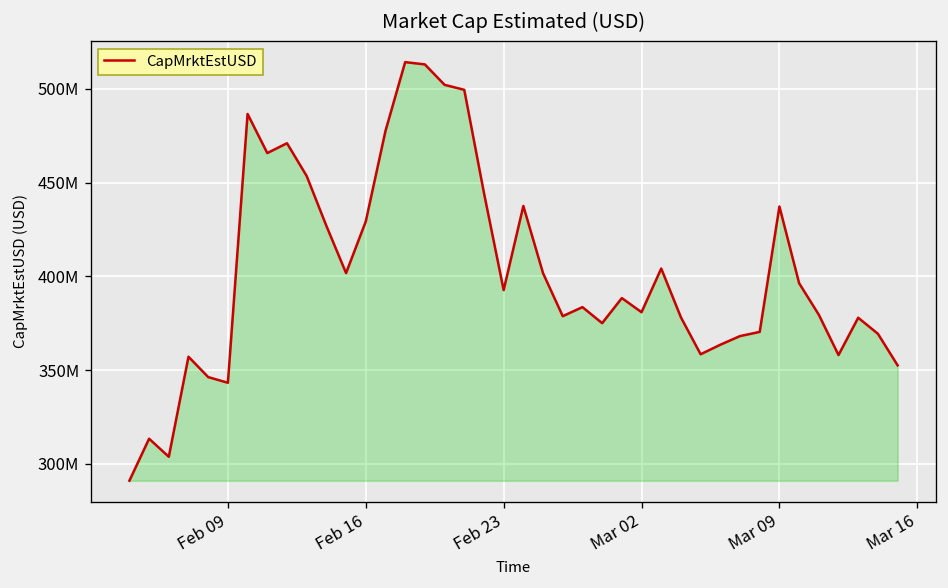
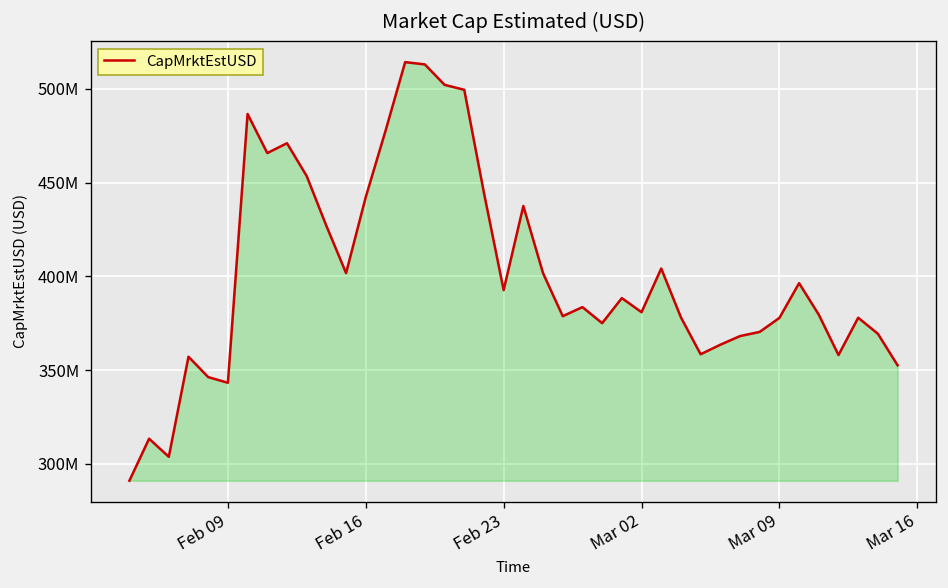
  {
    "Feb 09": 343000000,
-   "Feb 16": 429000000,
+   "Feb 16": 442000000,
    "Feb 23": 393000000,
    "Mar 02": 381000000,
-   "Mar 09": 437000000
+   "Mar 09": 378000000
  }
